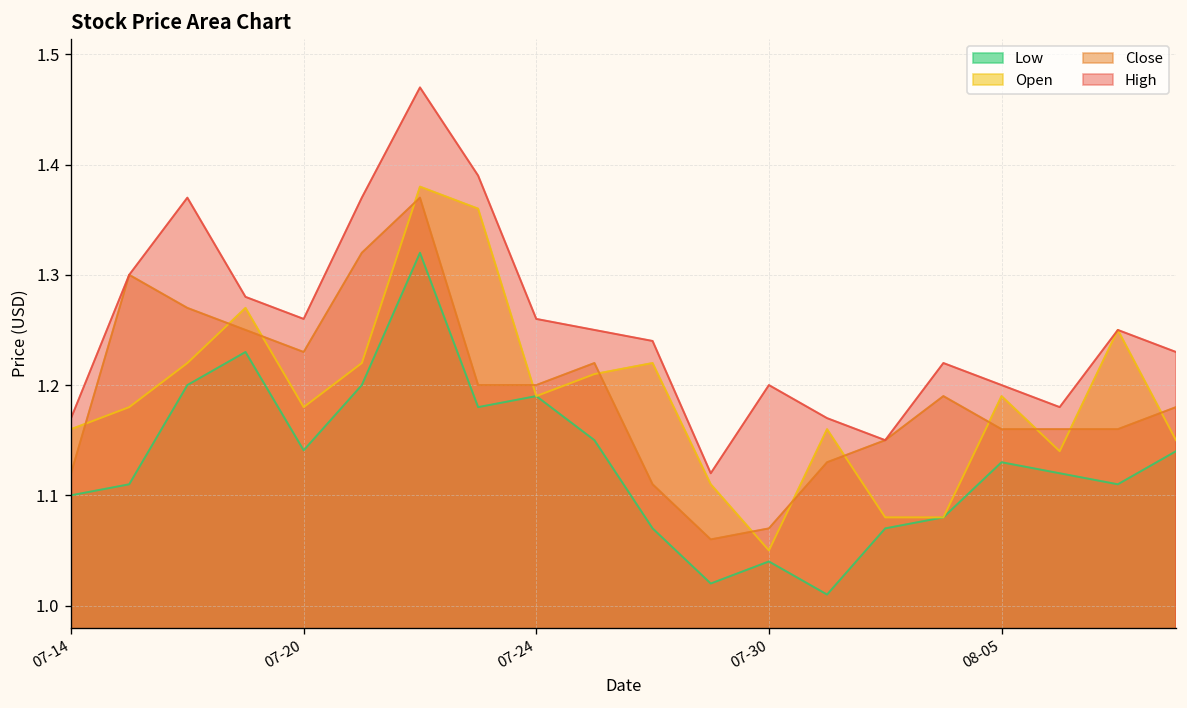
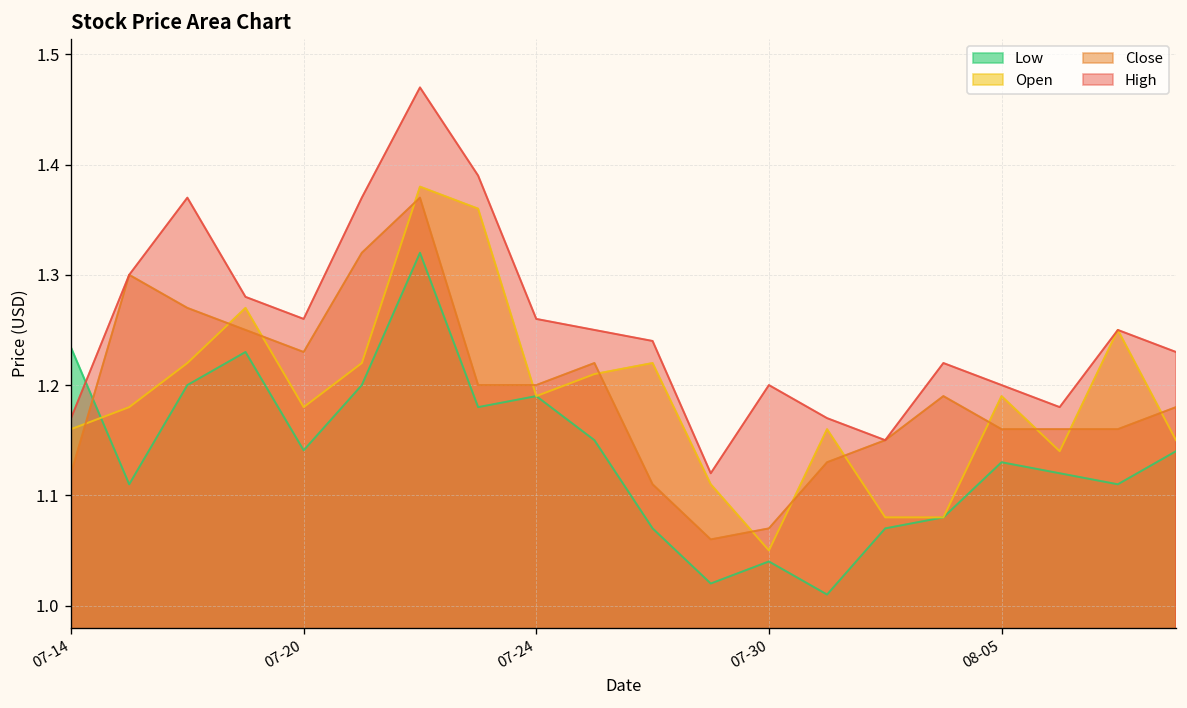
  {
    "Low": {
-     "07-14": 1.10,
+     "07-14": 1.23,
      "07-20": 1.14,
      "07-30": 1.04,
      "08-05": 1.13
    }
  }
